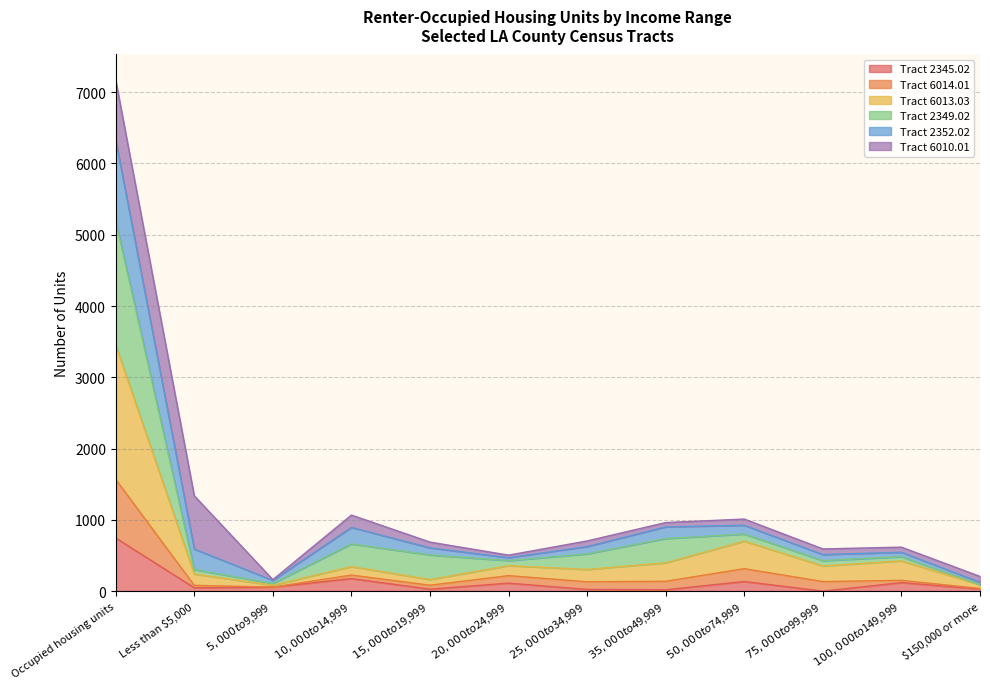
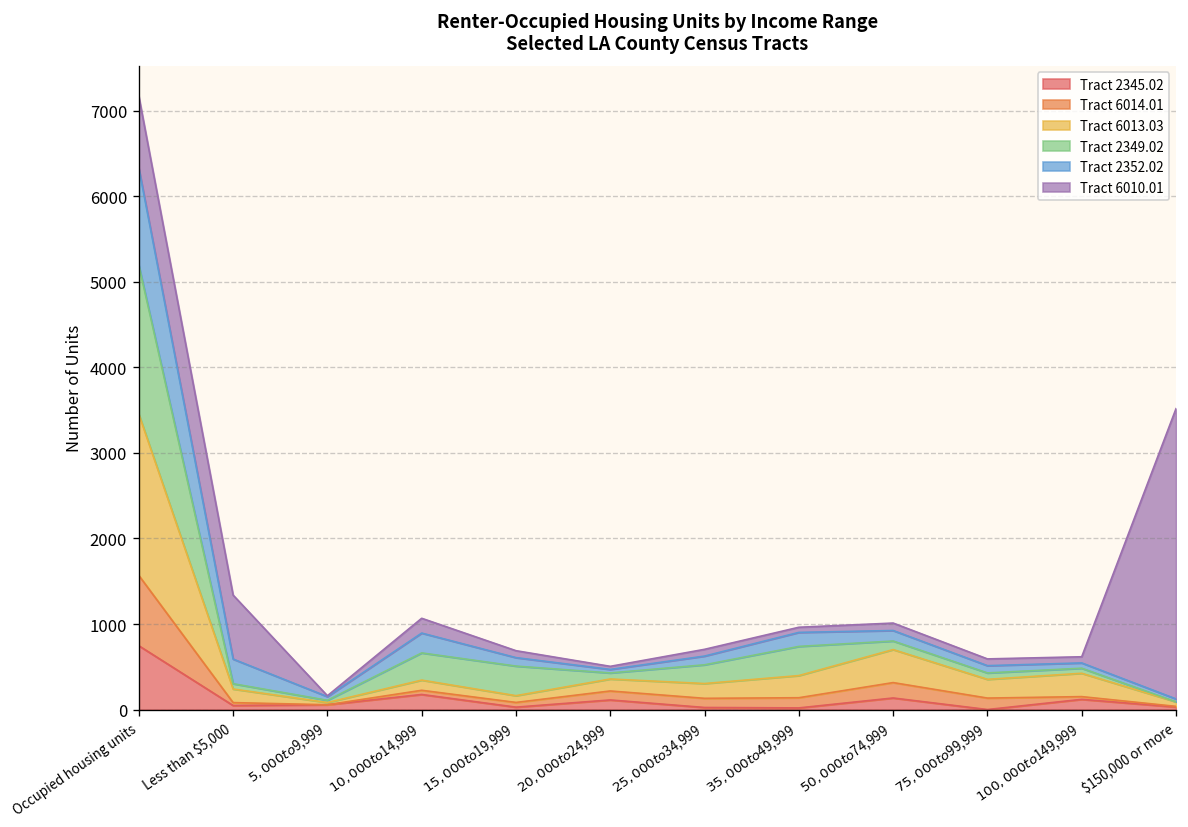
  {
    "Tract 2349.02": {
      "Occupied housing units": 1700,
      "Less than $5,000": 100
    },
    "Tract 2352.02": {
      "Occupied housing units": 1100,
      "Less than $5,000": 300
    },
    "Tract 6010.01": {
      "Occupied housing units": 800,
      "Less than $5,000": 700,
-     "$150,000 or more": 100
+     "$150,000 or more": 3400
    }
  }
